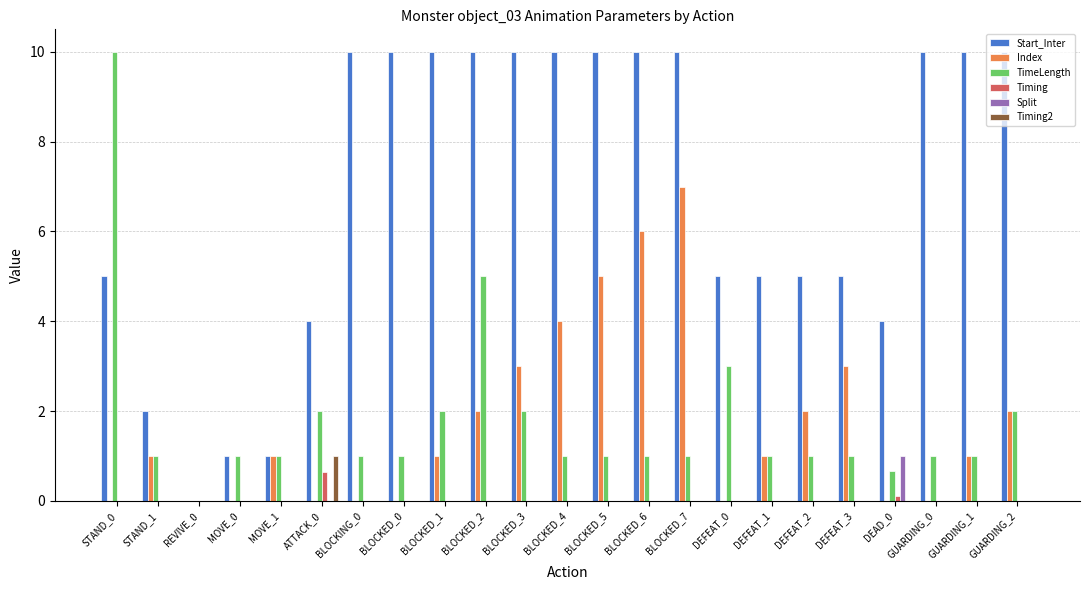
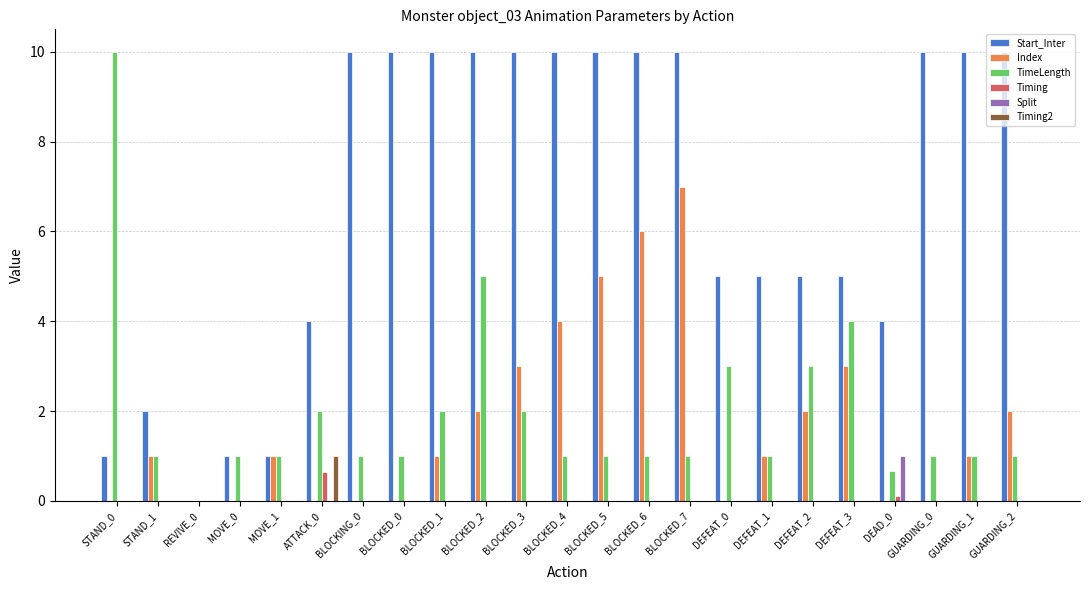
  {
    "Start_Inter": {
-     "STAND_0": 5,
+     "STAND_0": 1,
      "STAND_1": 2,
      "REVIVE_0": 0,
      "MOVE_0": 1,
      "MOVE_1": 1,
      "ATTACK_0": 4,
      "BLOCKING_0": 10,
      "BLOCKED_0": 10,
      "BLOCKED_1": 10,
      "BLOCKED_2": 10,
      "BLOCKED_3": 10,
      "BLOCKED_4": 10,
      "BLOCKED_5": 10,
      "BLOCKED_6": 10,
      "BLOCKED_7": 10,
      "DEFEAT_0": 5,
      "DEFEAT_1": 5,
      "DEFEAT_2": 5,
      "DEFEAT_3": 5,
      "DEAD_0": 4,
      "GUARDING_0": 10,
      "GUARDING_1": 10
    },
    "TimeLength": {
      "STAND_0": 10,
      "STAND_1": 1,
      "REVIVE_0": 0,
      "MOVE_0": 1,
      "MOVE_1": 1,
      "ATTACK_0": 2,
      "BLOCKING_0": 1,
      "BLOCKED_0": 1,
      "BLOCKED_1": 2,
      "BLOCKED_2": 5,
      "BLOCKED_3": 2,
      "BLOCKED_4": 1,
      "BLOCKED_5": 1,
      "BLOCKED_6": 1,
      "BLOCKED_7": 1,
      "DEFEAT_0": 3,
      "DEFEAT_1": 1,
-     "DEFEAT_2": 1,
-     "DEFEAT_3": 1,
+     "DEFEAT_2": 3,
+     "DEFEAT_3": 4,
      "DEAD_0": 0.7,
      "GUARDING_0": 1,
      "GUARDING_1": 1,
-     "GUARDING_2": 2
+     "GUARDING_2": 1
    },
    "Split": {
      "STAND_0": 0,
      "STAND_1": 0,
      "REVIVE_0": 0,
      "MOVE_0": 0,
      "MOVE_1": 0,
      "ATTACK_0": 0,
      "BLOCKING_0": 0,
      "BLOCKED_0": 0,
      "BLOCKED_1": 0,
      "BLOCKED_2": 0,
      "BLOCKED_3": 0,
      "BLOCKED_4": 0,
      "BLOCKED_5": 0,
      "BLOCKED_6": 0,
      "BLOCKED_7": 0,
      "DEFEAT_0": 0,
      "DEFEAT_1": 0,
      "DEFEAT_2": 0,
      "DEFEAT_3": 0,
      "DEAD_0": 1,
      "GUARDING_0": 0,
      "GUARDING_1": 0,
      "GUARDING_2": 0
    },
    "Timing2": {
      "STAND_0": 0,
      "STAND_1": 0,
      "REVIVE_0": 0,
      "MOVE_0": 0,
      "MOVE_1": 0,
      "ATTACK_0": 1,
      "BLOCKING_0": 0,
      "BLOCKED_0": 0,
      "BLOCKED_1": 0,
      "BLOCKED_2": 0,
      "BLOCKED_3": 0,
      "BLOCKED_4": 0,
      "BLOCKED_5": 0,
      "BLOCKED_6": 0,
      "BLOCKED_7": 0,
      "DEFEAT_0": 0,
      "DEFEAT_1": 0,
      "DEFEAT_2": 0,
      "DEFEAT_3": 0,
      "DEAD_0": 0,
      "GUARDING_0": 0,
      "GUARDING_1": 0,
      "GUARDING_2": 0
    }
  }
